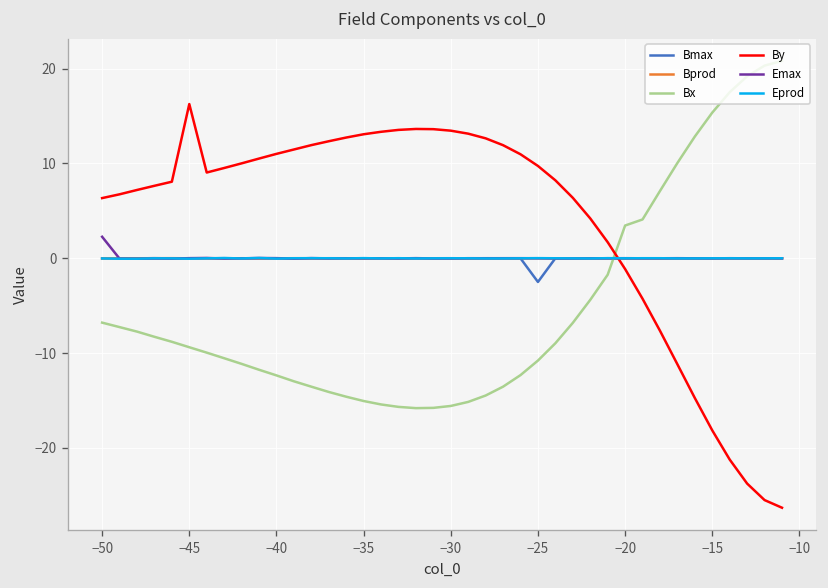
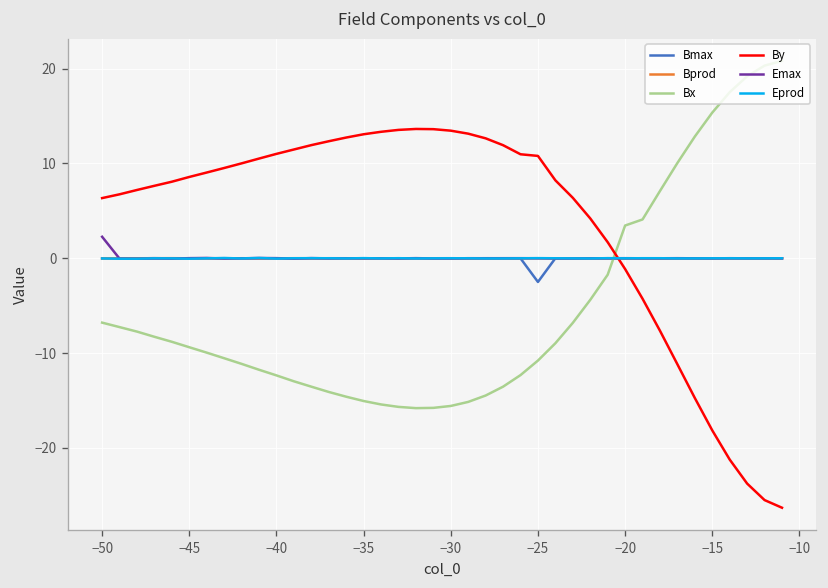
  {
    "Bmax": {
      "−25": -2
    },
    "Bx": {
      "−50": -7,
      "−45": -9,
      "−40": -12,
      "−35": -15,
      "−30": -16,
      "−25": -11,
      "−20": 3,
      "−15": 15
    },
    "By": {
      "−50": 6,
-     "−45": 16,
+     "−45": 9,
      "−40": 11,
      "−35": 13,
      "−30": 13,
-     "−25": 10,
+     "−25": 11,
      "−20": -1,
      "−15": -18
    },
    "Emax": {
      "−50": 2
    }
  }
